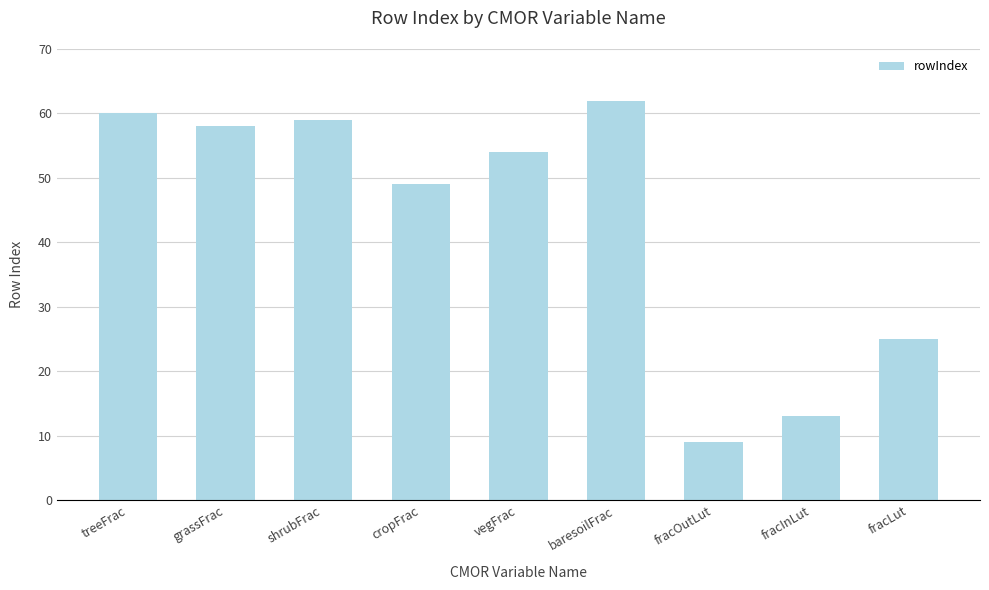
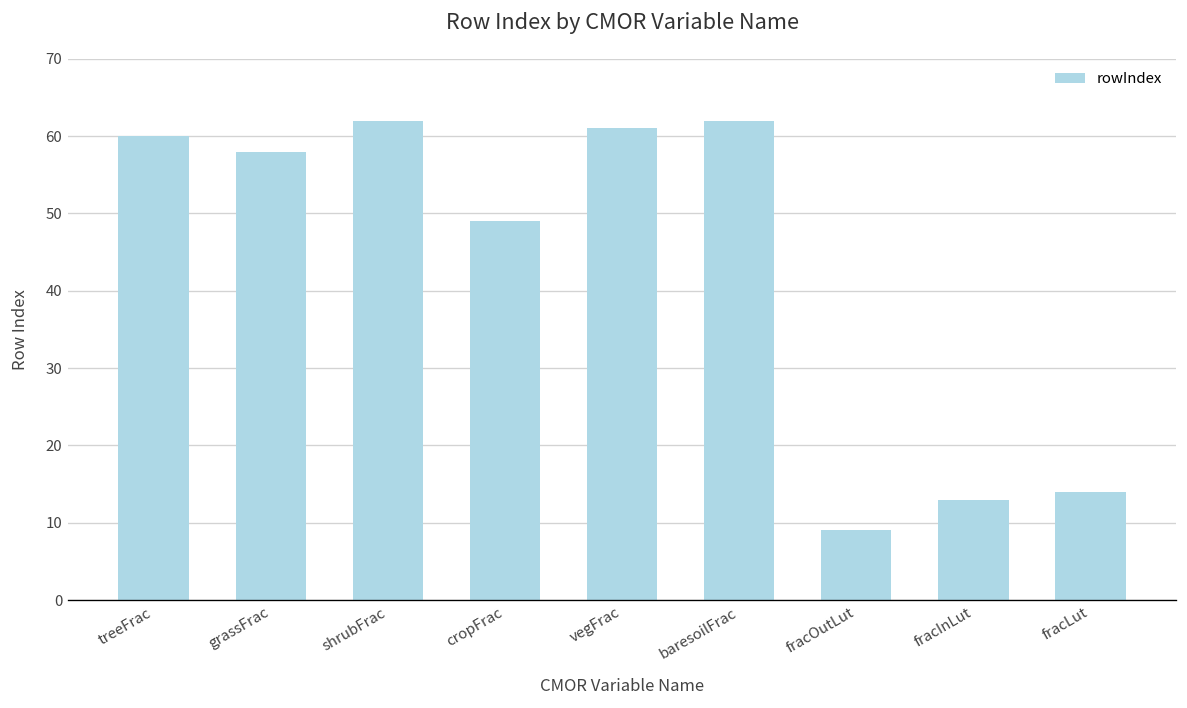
  {
    "treeFrac": 60,
    "grassFrac": 58,
-   "shrubFrac": 59,
+   "shrubFrac": 62,
    "cropFrac": 49,
-   "vegFrac": 54,
+   "vegFrac": 61,
    "baresoilFrac": 62,
    "fracOutLut": 9,
    "fracInLut": 13,
-   "fracLut": 25
+   "fracLut": 14
  }
